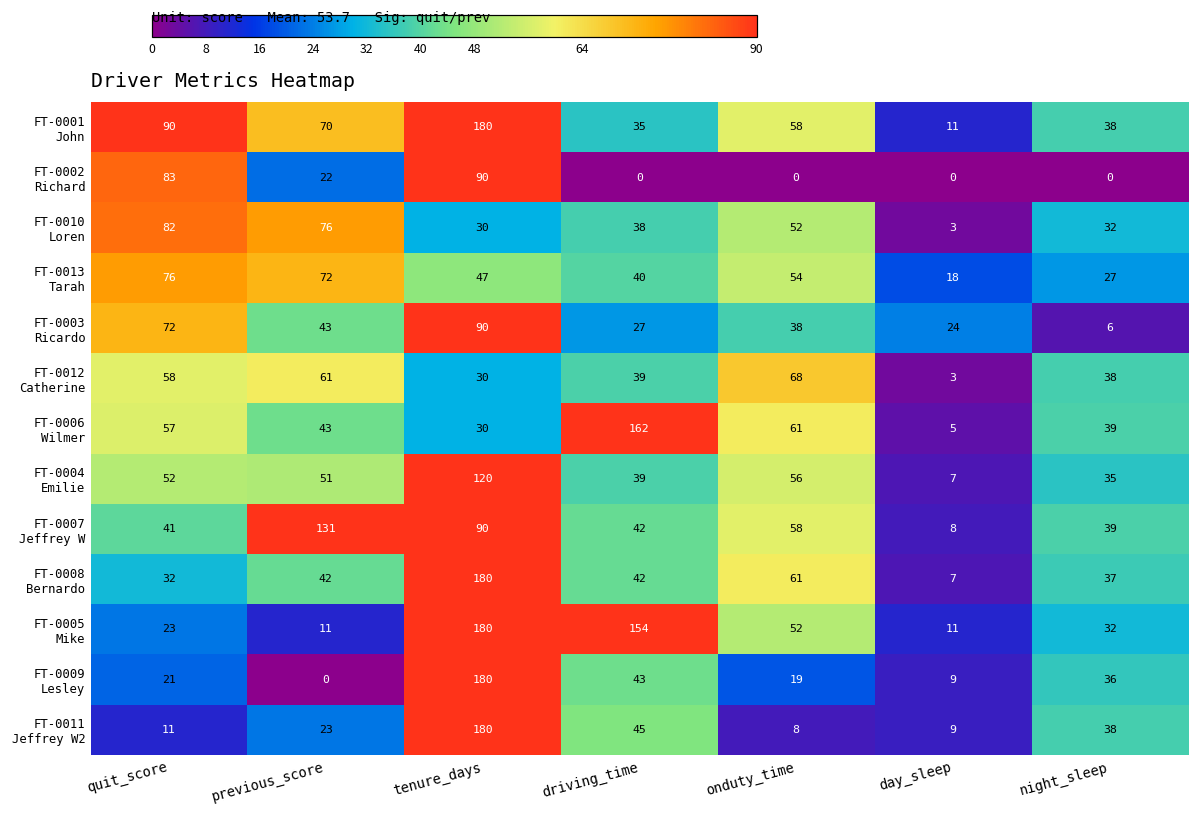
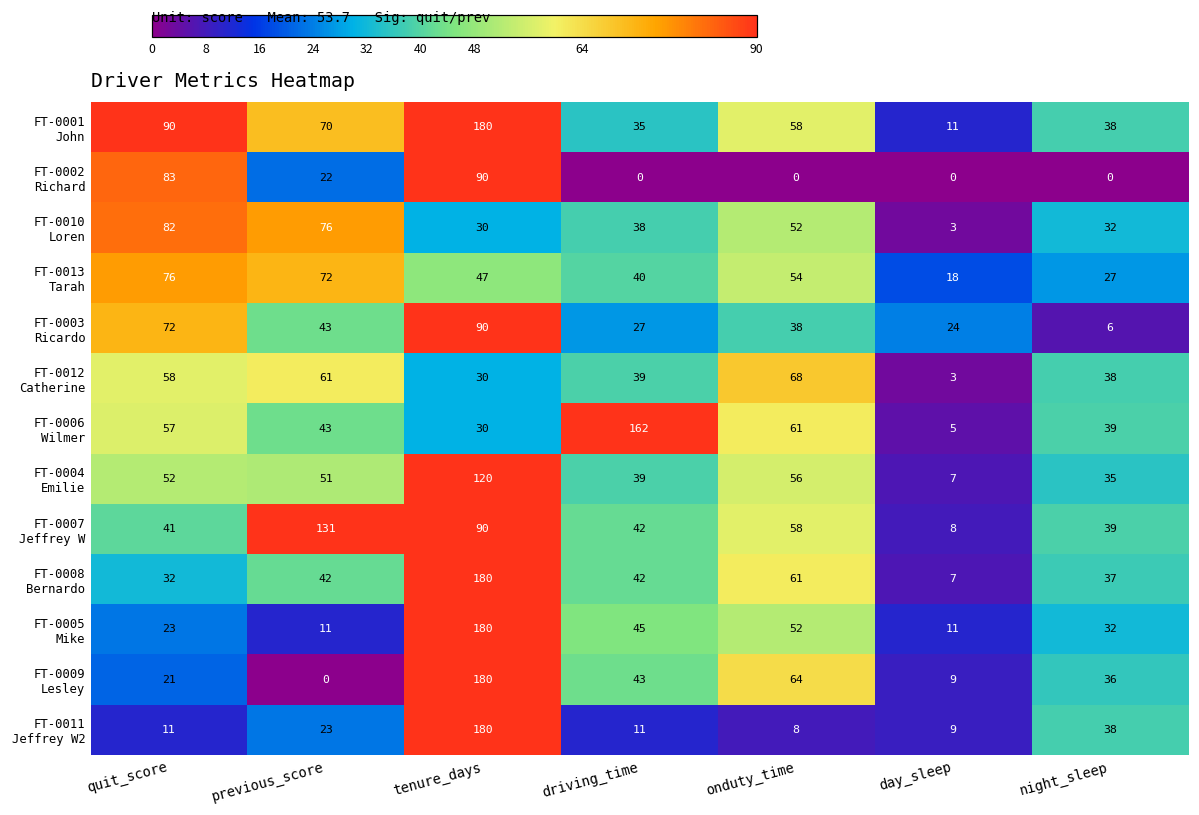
  {
    "FT-0001 John": {
      "quit_score": 90,
      "previous_score": 70,
      "tenure_days": 180,
      "driving_time": 35,
      "onduty_time": 58,
      "day_sleep": 11,
      "night_sleep": 38
    },
    "FT-0002 Richard": {
      "quit_score": 83,
      "previous_score": 22,
      "tenure_days": 90,
      "driving_time": 0,
      "onduty_time": 0,
      "day_sleep": 0,
      "night_sleep": 0
    },
    "FT-0010 Loren": {
      "quit_score": 82,
      "previous_score": 76,
      "tenure_days": 30,
      "driving_time": 38,
      "onduty_time": 52,
      "day_sleep": 3,
      "night_sleep": 32
    },
    "FT-0013 Tarah": {
      "quit_score": 76,
      "previous_score": 72,
      "tenure_days": 47,
      "driving_time": 40,
      "onduty_time": 54,
      "day_sleep": 18,
      "night_sleep": 27
    },
    "FT-0003 Ricardo": {
      "quit_score": 72,
      "previous_score": 43,
      "tenure_days": 90,
      "driving_time": 27,
      "onduty_time": 38,
      "day_sleep": 24,
      "night_sleep": 6
    },
    "FT-0012 Catherine": {
      "quit_score": 58,
      "previous_score": 61,
      "tenure_days": 30,
      "driving_time": 39,
      "onduty_time": 68,
      "day_sleep": 3,
      "night_sleep": 38
    },
    "FT-0006 Wilmer": {
      "quit_score": 57,
      "previous_score": 43,
      "tenure_days": 30,
      "driving_time": 162,
      "onduty_time": 61,
      "day_sleep": 5,
      "night_sleep": 39
    },
    "FT-0004 Emilie": {
      "quit_score": 52,
      "previous_score": 51,
      "tenure_days": 120,
      "driving_time": 39,
      "onduty_time": 56,
      "day_sleep": 7,
      "night_sleep": 35
    },
    "FT-0007 Jeffrey W": {
      "quit_score": 41,
      "previous_score": 131,
      "tenure_days": 90,
      "driving_time": 42,
      "onduty_time": 58,
      "day_sleep": 8,
      "night_sleep": 39
    },
    "FT-0008 Bernardo": {
      "quit_score": 32,
      "previous_score": 42,
      "tenure_days": 180,
      "driving_time": 42,
      "onduty_time": 61,
      "day_sleep": 7,
      "night_sleep": 37
    },
    "FT-0005 Mike": {
      "quit_score": 23,
      "previous_score": 11,
      "tenure_days": 180,
-     "driving_time": 154,
+     "driving_time": 45,
      "onduty_time": 52,
      "day_sleep": 11,
      "night_sleep": 32
    },
    "FT-0009 Lesley": {
      "quit_score": 21,
      "previous_score": 0,
      "tenure_days": 180,
      "driving_time": 43,
-     "onduty_time": 19,
+     "onduty_time": 64,
      "day_sleep": 9,
      "night_sleep": 36
    },
    "FT-0011 Jeffrey W2": {
      "quit_score": 11,
      "previous_score": 23,
      "tenure_days": 180,
-     "driving_time": 45,
+     "driving_time": 11,
      "onduty_time": 8,
      "day_sleep": 9,
      "night_sleep": 38
    }
  }
